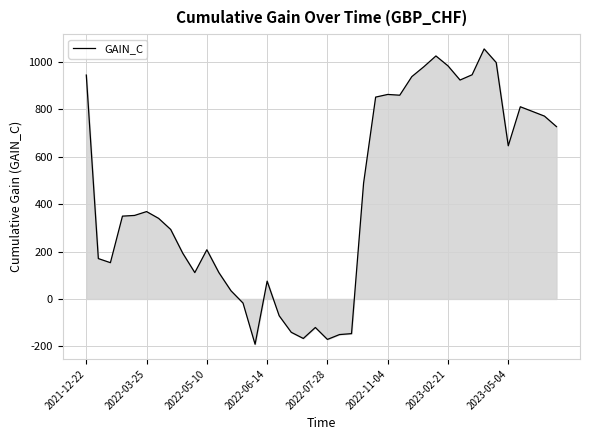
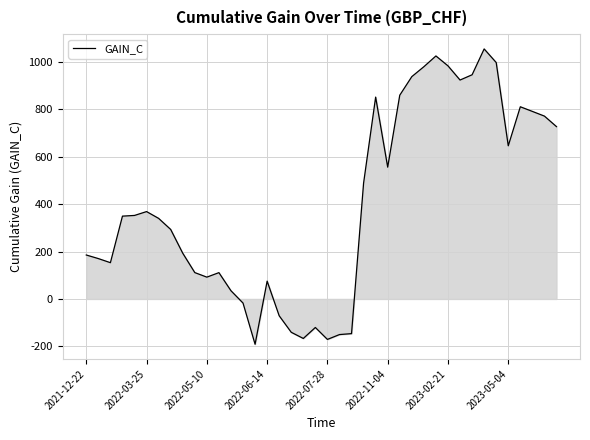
  {
    "GAIN_C": {
-     "2021-12-22": 940,
-     "2022-05-10": 210,
+     "2021-12-22": 190,
+     "2022-05-10": 90,
      "2022-07-28": -170,
-     "2022-11-04": 860
+     "2022-11-04": 560
    }
  }
